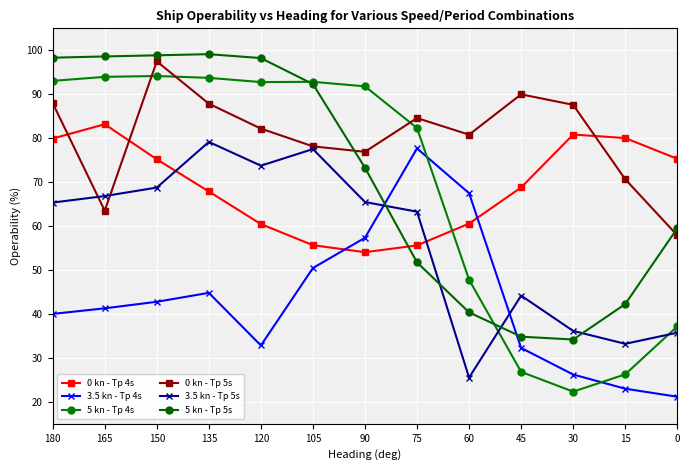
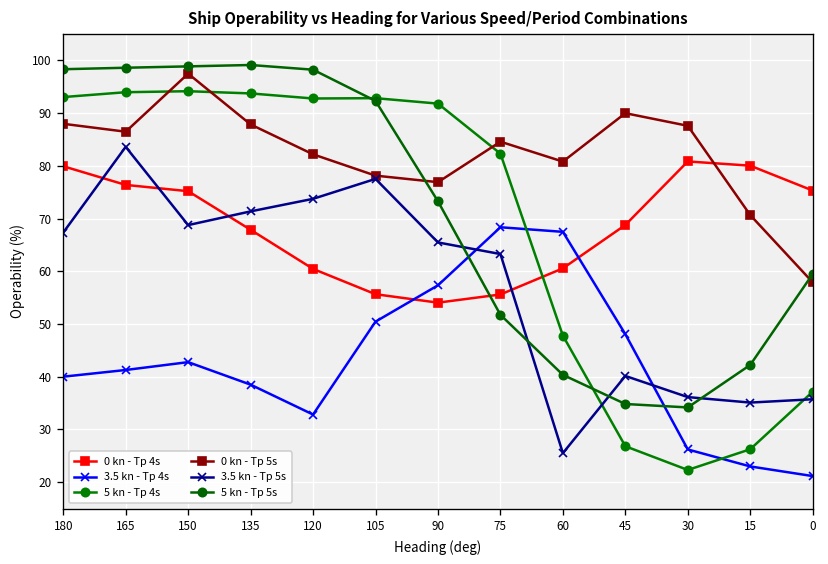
  {
    "0 kn - Tp 4s": {
      "180": 80,
-     "165": 83,
+     "165": 76,
      "150": 75,
      "135": 68,
      "120": 60,
      "105": 56,
      "90": 54,
      "75": 56,
      "60": 61,
      "45": 69,
      "30": 81,
      "15": 80,
      "0": 75
    },
    "3.5 kn - Tp 4s": {
      "180": 40,
      "165": 41,
      "150": 43,
-     "135": 45,
+     "135": 39,
      "120": 33,
      "105": 50,
      "90": 57,
-     "75": 78,
+     "75": 68,
      "60": 67,
-     "45": 32,
+     "45": 48,
      "30": 26,
      "15": 23,
      "0": 21
    },
    "0 kn - Tp 5s": {
      "180": 88,
-     "165": 64,
+     "165": 86,
      "150": 97,
      "135": 88,
      "120": 82,
      "105": 78,
      "90": 77,
      "75": 85,
      "60": 81,
      "45": 90,
      "30": 88,
      "15": 71,
      "0": 58
    },
    "3.5 kn - Tp 5s": {
-     "180": 65,
-     "165": 67,
+     "180": 67,
+     "165": 84,
      "150": 69,
-     "135": 79,
+     "135": 71,
      "120": 74,
      "105": 78,
      "90": 65,
      "75": 63,
      "60": 26,
-     "45": 44,
+     "45": 40,
      "30": 36,
-     "15": 33,
+     "15": 35,
      "0": 36
    }
  }
